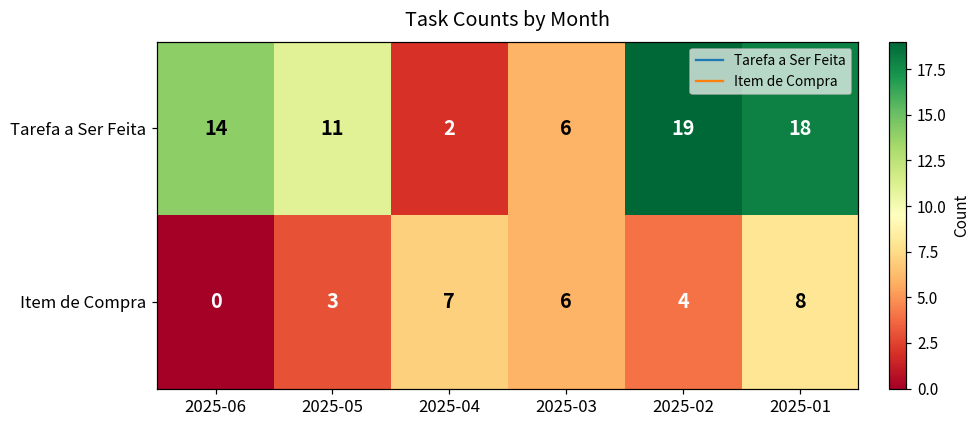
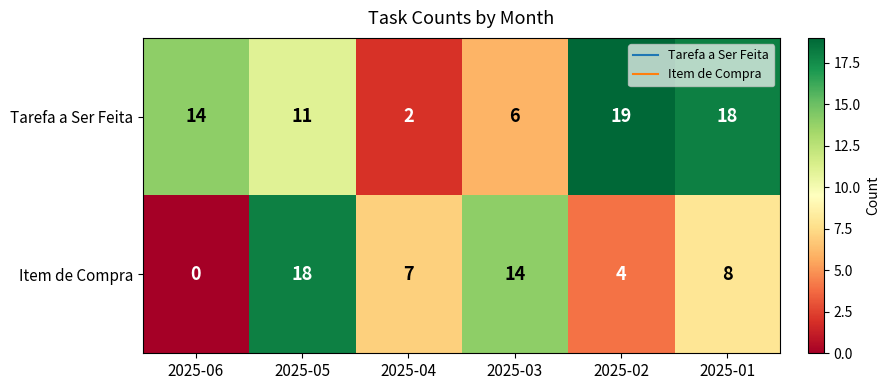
  {
    "Tarefa a Ser Feita": {
      "2025-06": 14,
      "2025-05": 11,
      "2025-04": 2,
      "2025-03": 6,
      "2025-02": 19,
      "2025-01": 18
    },
    "Item de Compra": {
      "2025-06": 0,
-     "2025-05": 3,
+     "2025-05": 18,
      "2025-04": 7,
-     "2025-03": 6,
+     "2025-03": 14,
      "2025-02": 4,
      "2025-01": 8
    }
  }
